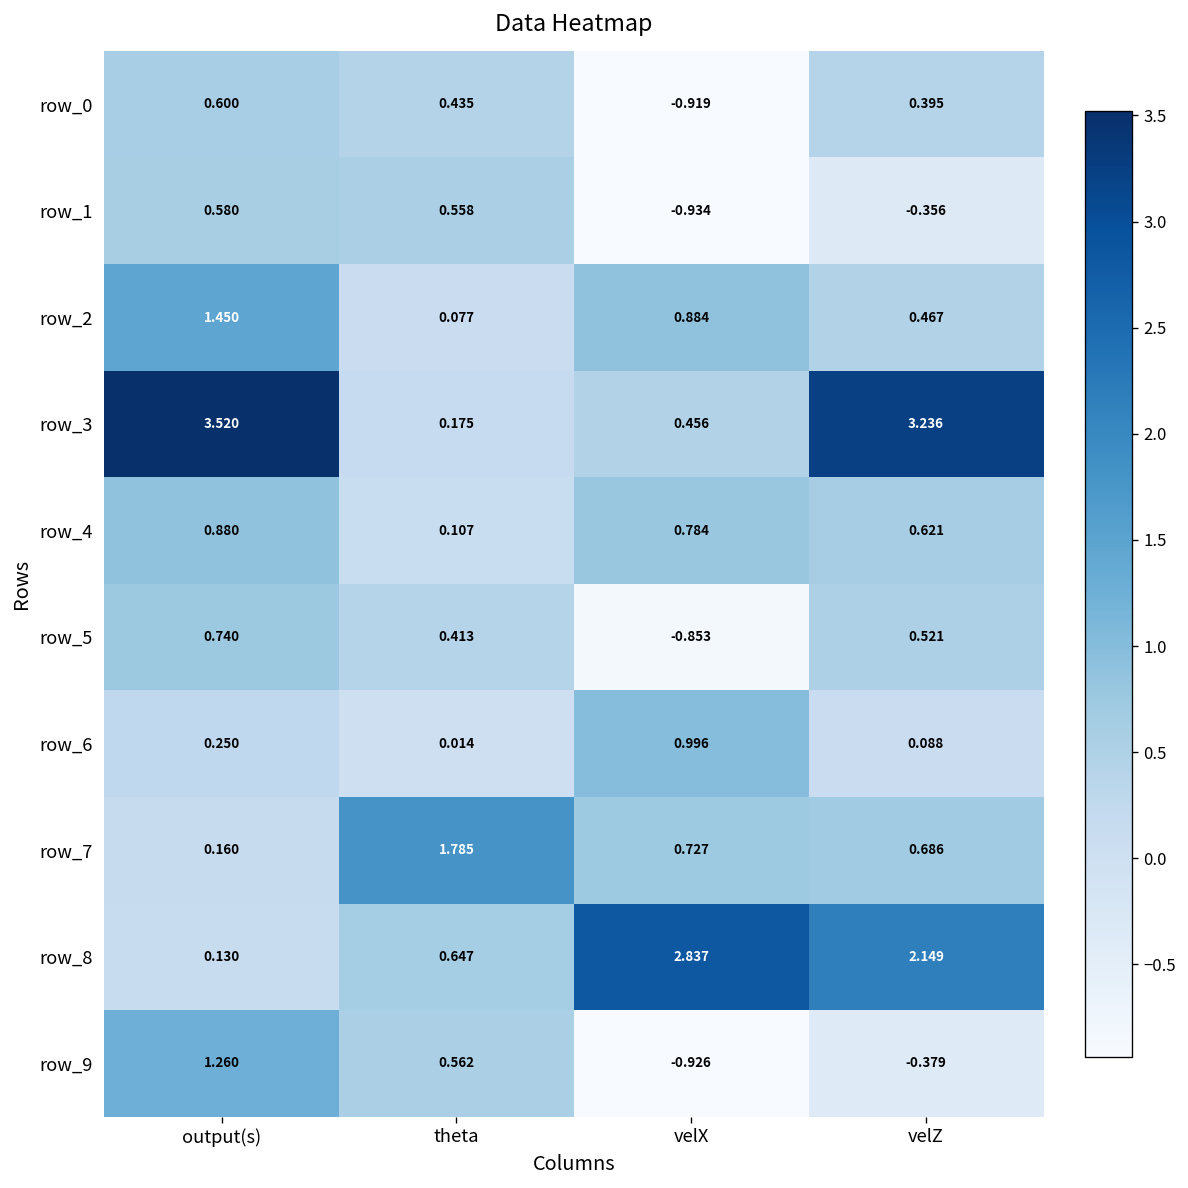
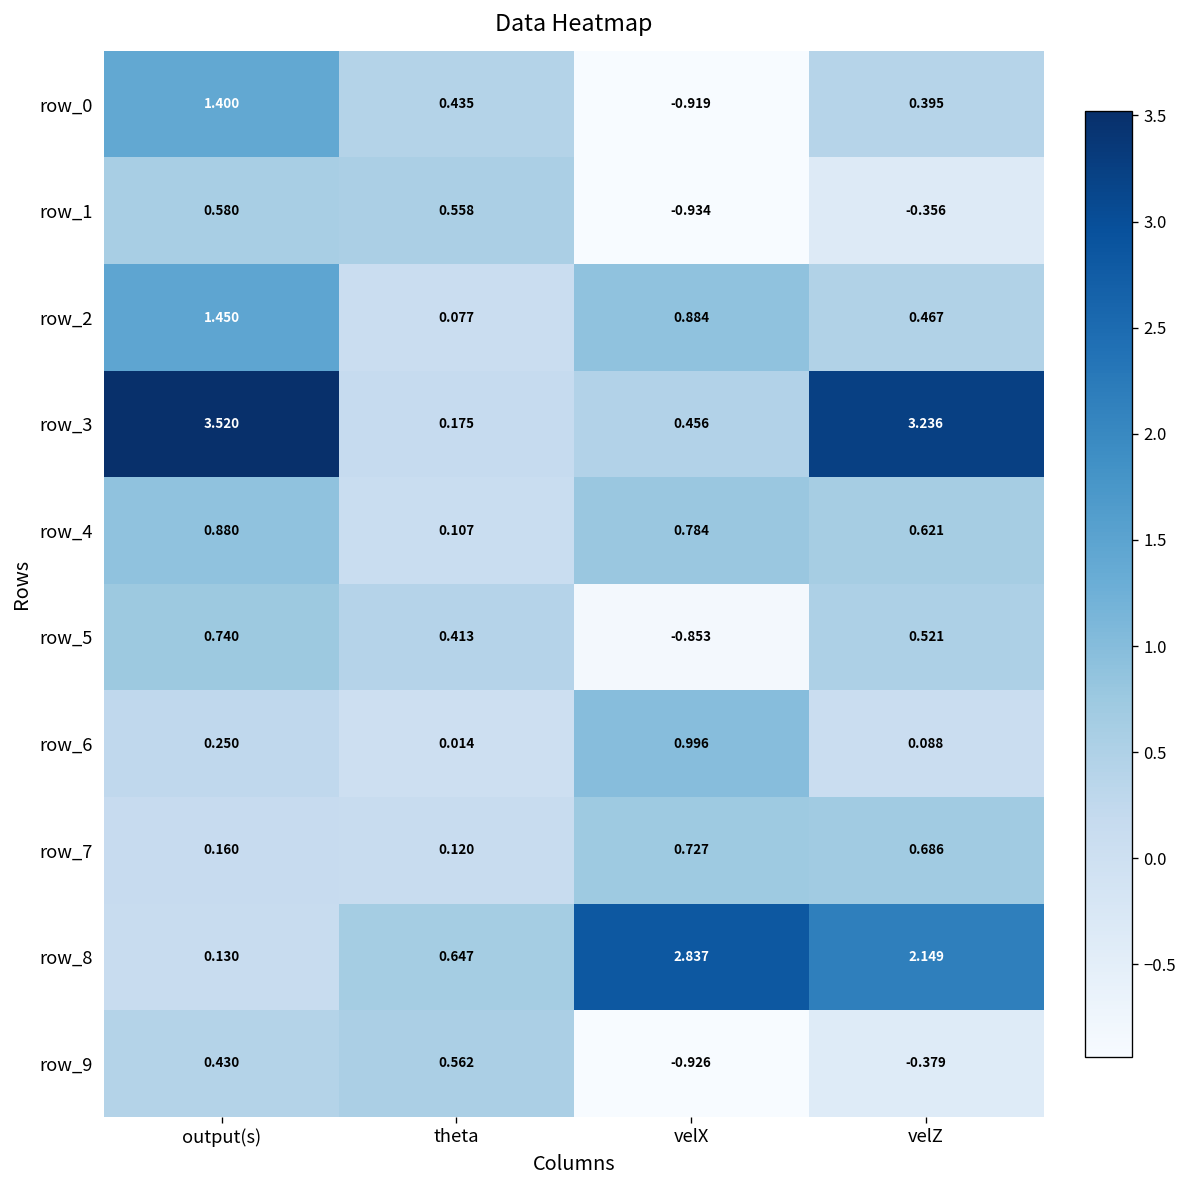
  {
    "row_0": {
-     "output(s)": 0.600,
+     "output(s)": 1.400,
      "theta": 0.435,
      "velX": -0.919,
      "velZ": 0.395
    },
    "row_1": {
      "output(s)": 0.580,
      "theta": 0.558,
      "velX": -0.934,
      "velZ": -0.356
    },
    "row_2": {
      "output(s)": 1.450,
      "theta": 0.077,
      "velX": 0.884,
      "velZ": 0.467
    },
    "row_3": {
      "output(s)": 3.520,
      "theta": 0.175,
      "velX": 0.456,
      "velZ": 3.236
    },
    "row_4": {
      "output(s)": 0.880,
      "theta": 0.107,
      "velX": 0.784,
      "velZ": 0.621
    },
    "row_5": {
      "output(s)": 0.740,
      "theta": 0.413,
      "velX": -0.853,
      "velZ": 0.521
    },
    "row_6": {
      "output(s)": 0.250,
      "theta": 0.014,
      "velX": 0.996,
      "velZ": 0.088
    },
    "row_7": {
      "output(s)": 0.160,
-     "theta": 1.785,
+     "theta": 0.120,
      "velX": 0.727,
      "velZ": 0.686
    },
    "row_8": {
      "output(s)": 0.130,
      "theta": 0.647,
      "velX": 2.837,
      "velZ": 2.149
    },
    "row_9": {
-     "output(s)": 1.260,
+     "output(s)": 0.430,
      "theta": 0.562,
      "velX": -0.926,
      "velZ": -0.379
    }
  }
